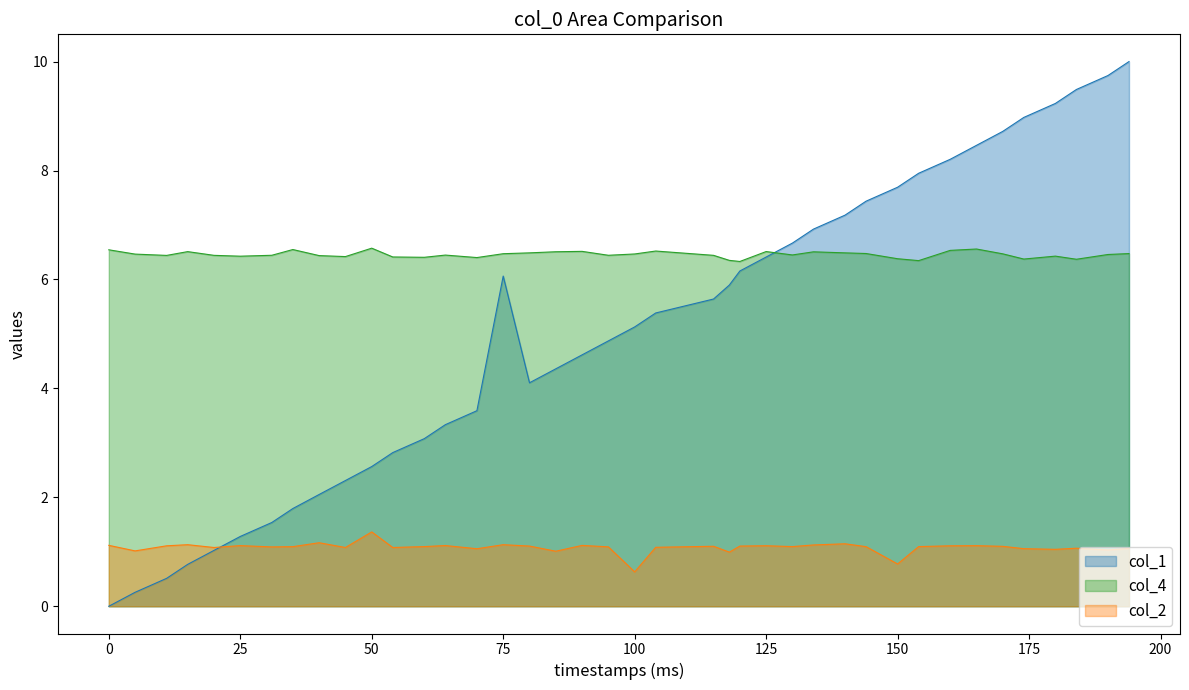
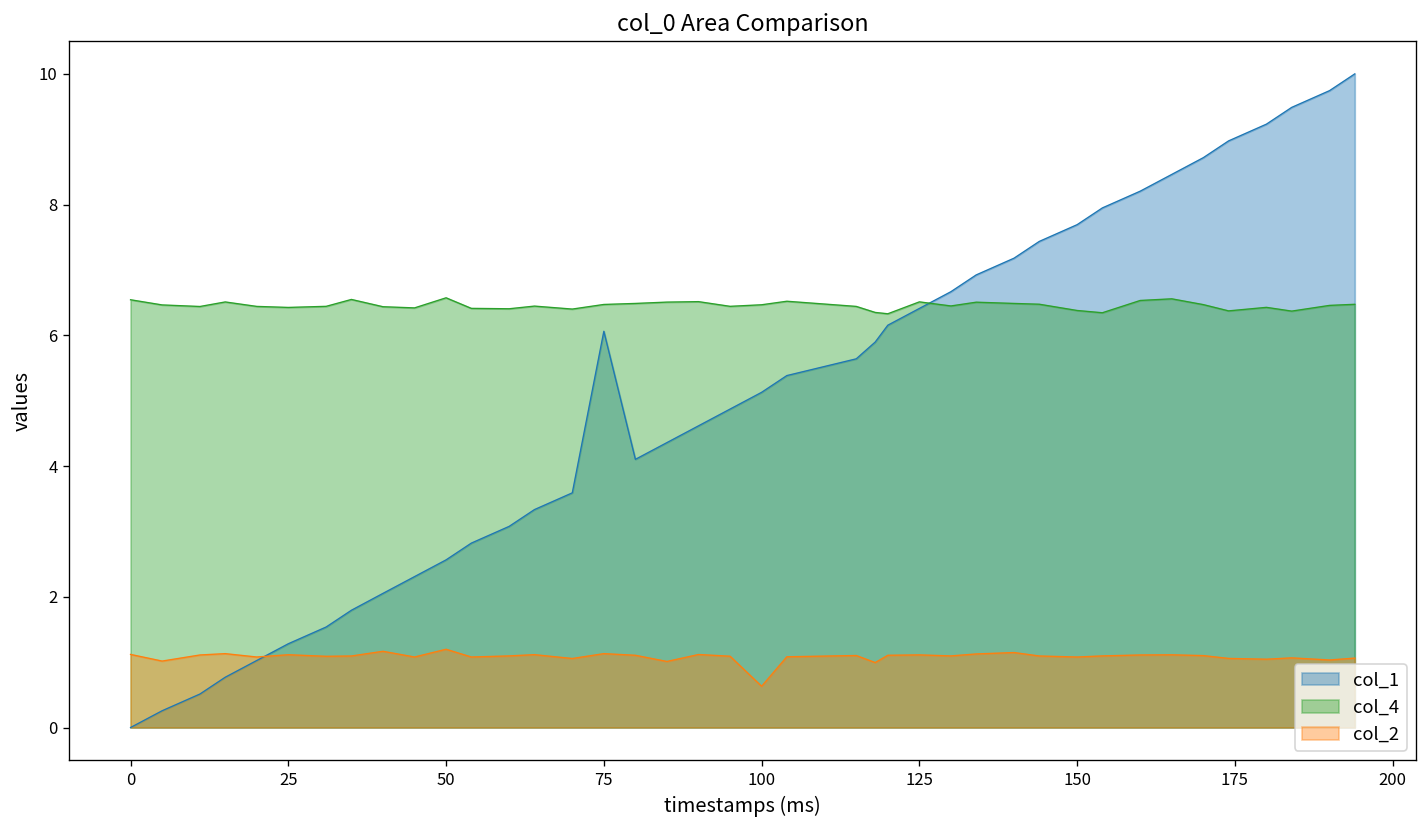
  {
    "col_1": {
      "0": 0.0,
      "25": 1.3,
      "50": 2.6,
      "75": 6.1,
      "100": 5.1,
      "125": 6.4,
      "150": 7.7
    },
    "col_4": {
      "0": 6.5,
      "25": 6.4,
      "50": 6.6,
      "75": 6.5,
      "100": 6.5,
      "125": 6.5,
      "150": 6.4
    },
    "col_2": {
      "0": 1.1,
      "25": 1.1,
-     "50": 1.4,
+     "50": 1.2,
      "75": 1.1,
      "100": 0.6,
      "125": 1.1,
-     "150": 0.8
+     "150": 1.1
    }
  }
